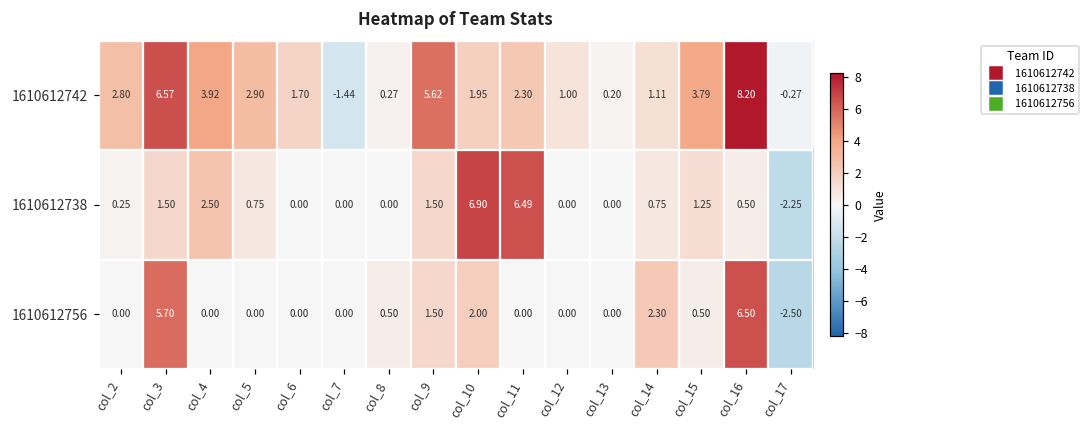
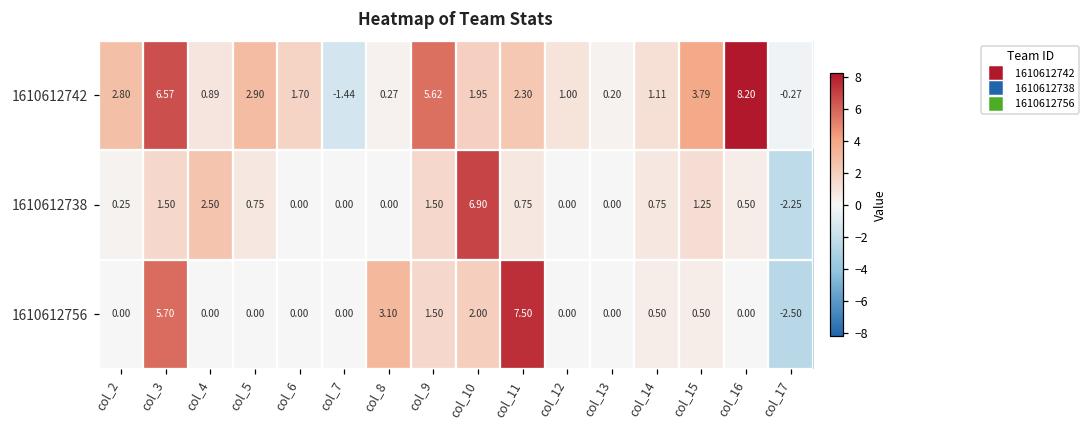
  {
    "1610612742": {
      "col_2": 2.80,
      "col_3": 6.57,
-     "col_4": 3.92,
+     "col_4": 0.89,
      "col_5": 2.90,
      "col_6": 1.70,
      "col_7": -1.44,
      "col_8": 0.27,
      "col_9": 5.62,
      "col_10": 1.95,
      "col_11": 2.30,
      "col_12": 1.00,
      "col_13": 0.20,
      "col_14": 1.11,
      "col_15": 3.79,
      "col_16": 8.20,
      "col_17": -0.27
    },
    "1610612738": {
      "col_2": 0.25,
      "col_3": 1.50,
      "col_4": 2.50,
      "col_5": 0.75,
      "col_6": 0.00,
      "col_7": 0.00,
      "col_8": 0.00,
      "col_9": 1.50,
      "col_10": 6.90,
-     "col_11": 6.49,
+     "col_11": 0.75,
      "col_12": 0.00,
      "col_13": 0.00,
      "col_14": 0.75,
      "col_15": 1.25,
      "col_16": 0.50,
      "col_17": -2.25
    },
    "1610612756": {
      "col_2": 0.00,
      "col_3": 5.70,
      "col_4": 0.00,
      "col_5": 0.00,
      "col_6": 0.00,
      "col_7": 0.00,
-     "col_8": 0.50,
+     "col_8": 3.10,
      "col_9": 1.50,
      "col_10": 2.00,
-     "col_11": 0.00,
+     "col_11": 7.50,
      "col_12": 0.00,
      "col_13": 0.00,
-     "col_14": 2.30,
+     "col_14": 0.50,
      "col_15": 0.50,
-     "col_16": 6.50,
+     "col_16": 0.00,
      "col_17": -2.50
    }
  }
